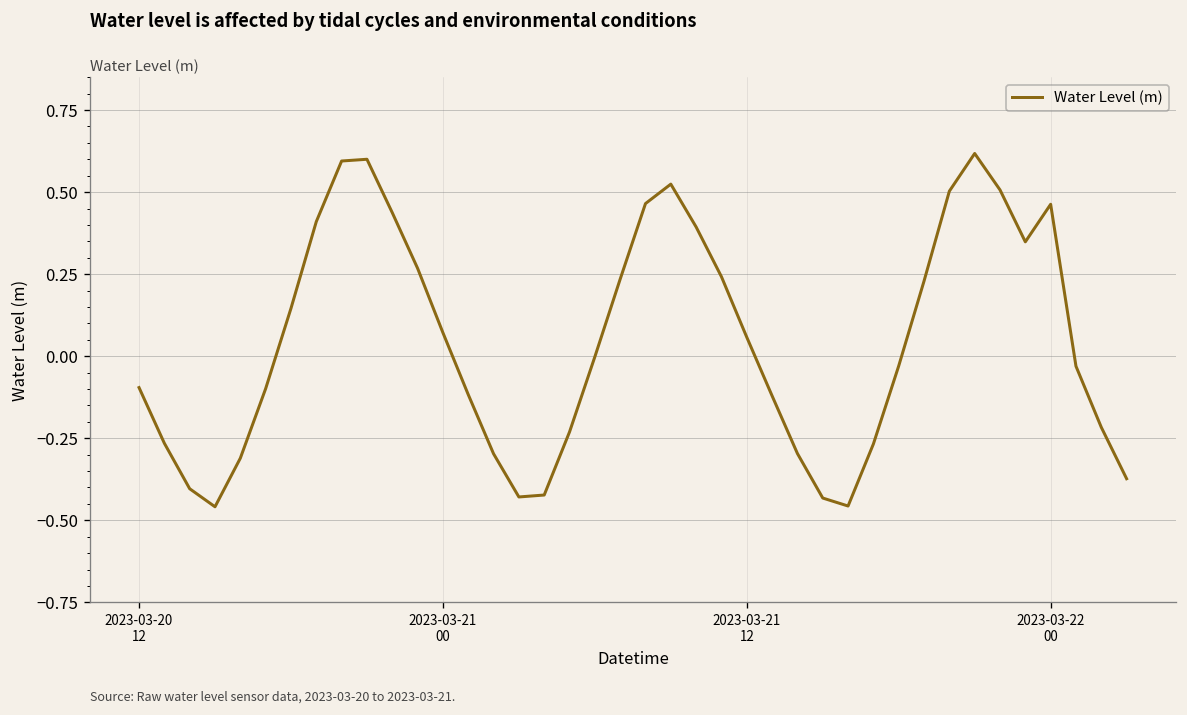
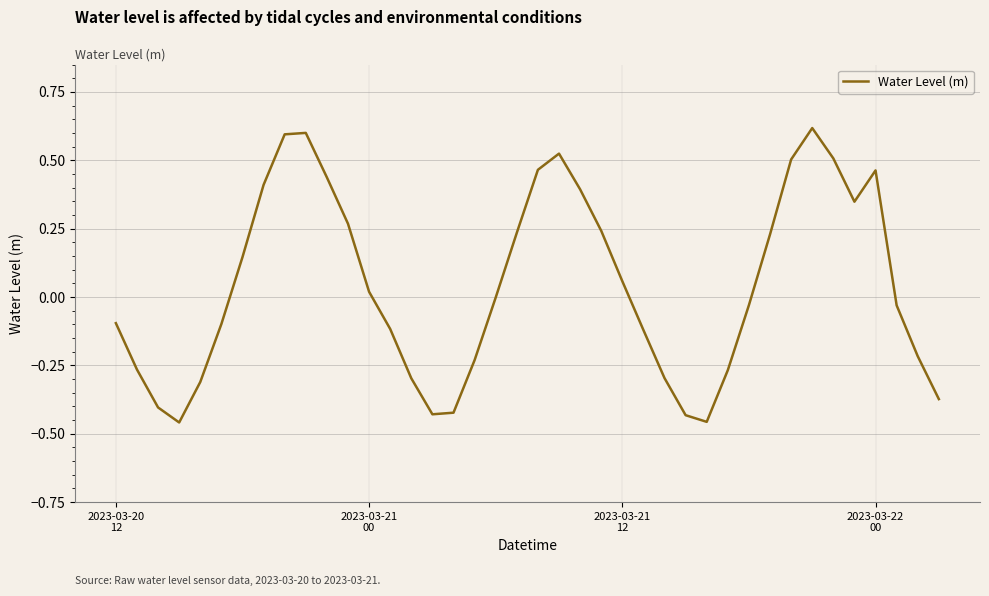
  {
    "2023-03-20 12": -0.10,
-   "2023-03-21 00": 0.07,
+   "2023-03-21 00": 0.02,
    "2023-03-21 12": 0.06,
    "2023-03-22 00": 0.46
  }
